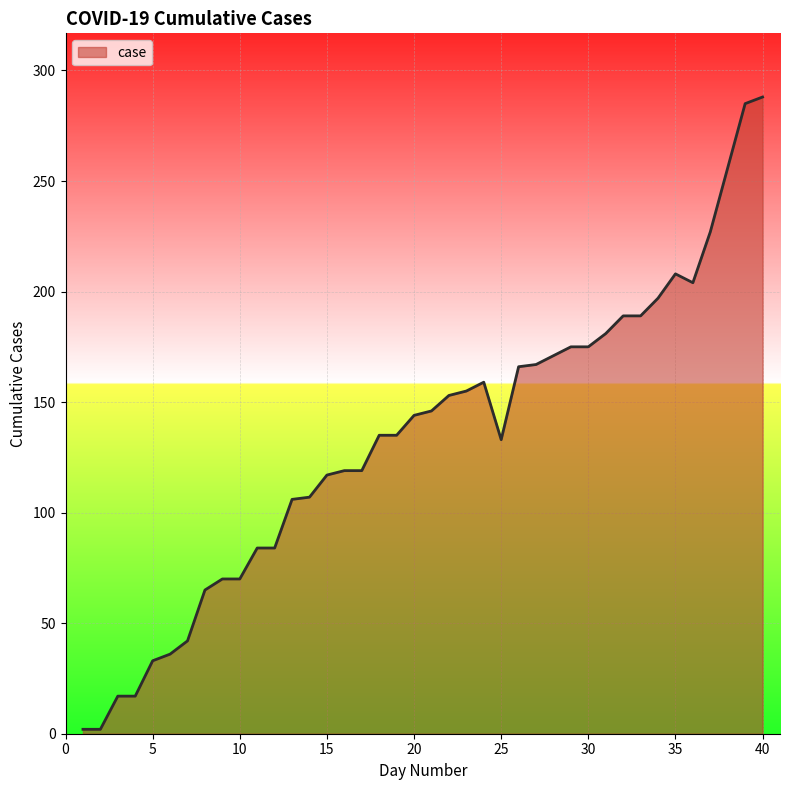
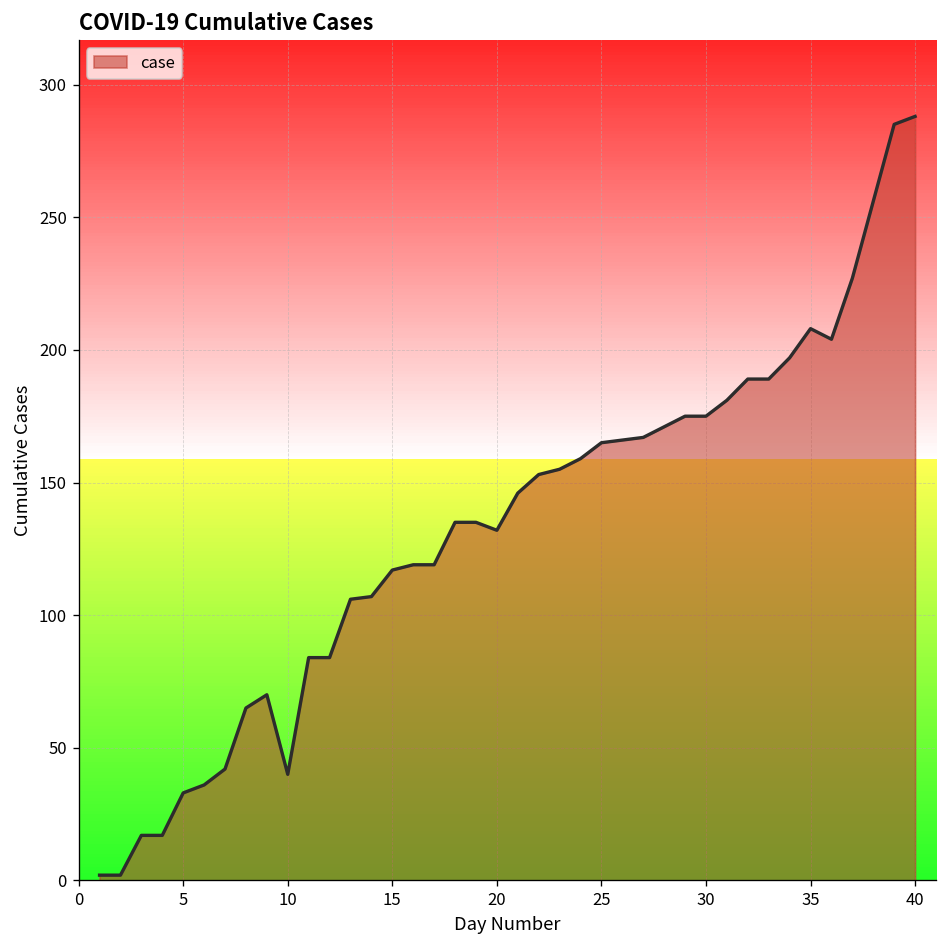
  {
    "5": 33,
-   "10": 70,
+   "10": 40,
    "15": 117,
-   "20": 144,
-   "25": 133,
+   "20": 132,
+   "25": 165,
    "30": 175,
    "35": 208,
    "40": 288
  }
